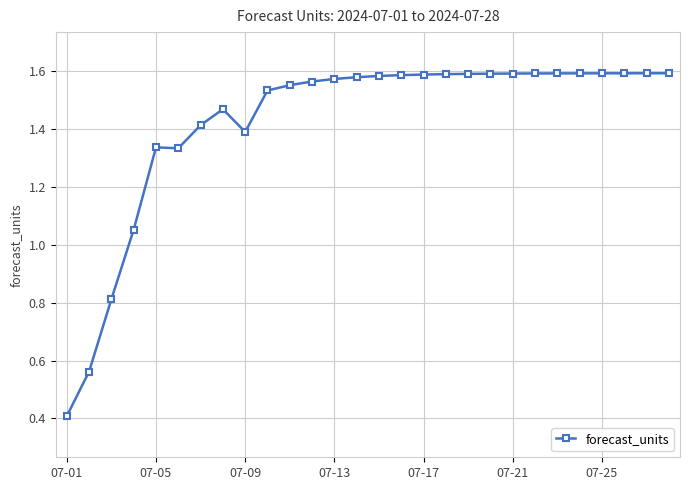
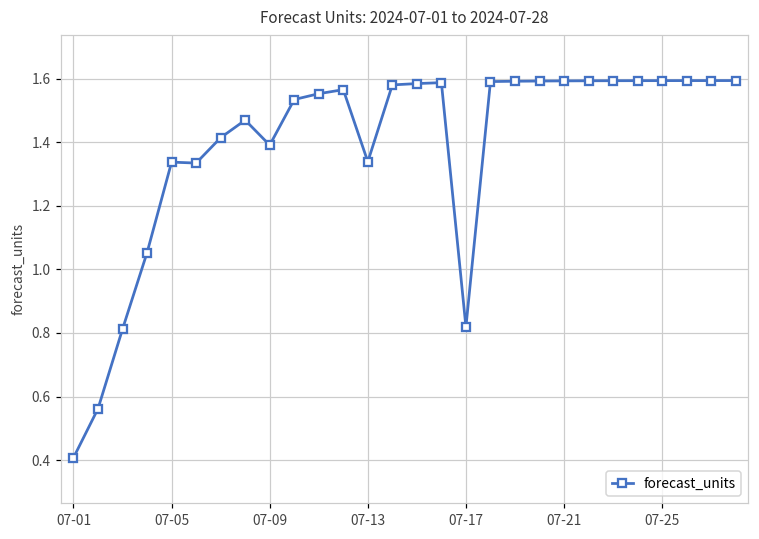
  {
    "07-01": 0.41,
    "07-05": 1.34,
    "07-09": 1.39,
-   "07-13": 1.57,
-   "07-17": 1.59,
+   "07-13": 1.34,
+   "07-17": 0.82,
    "07-21": 1.59,
    "07-25": 1.59
  }
